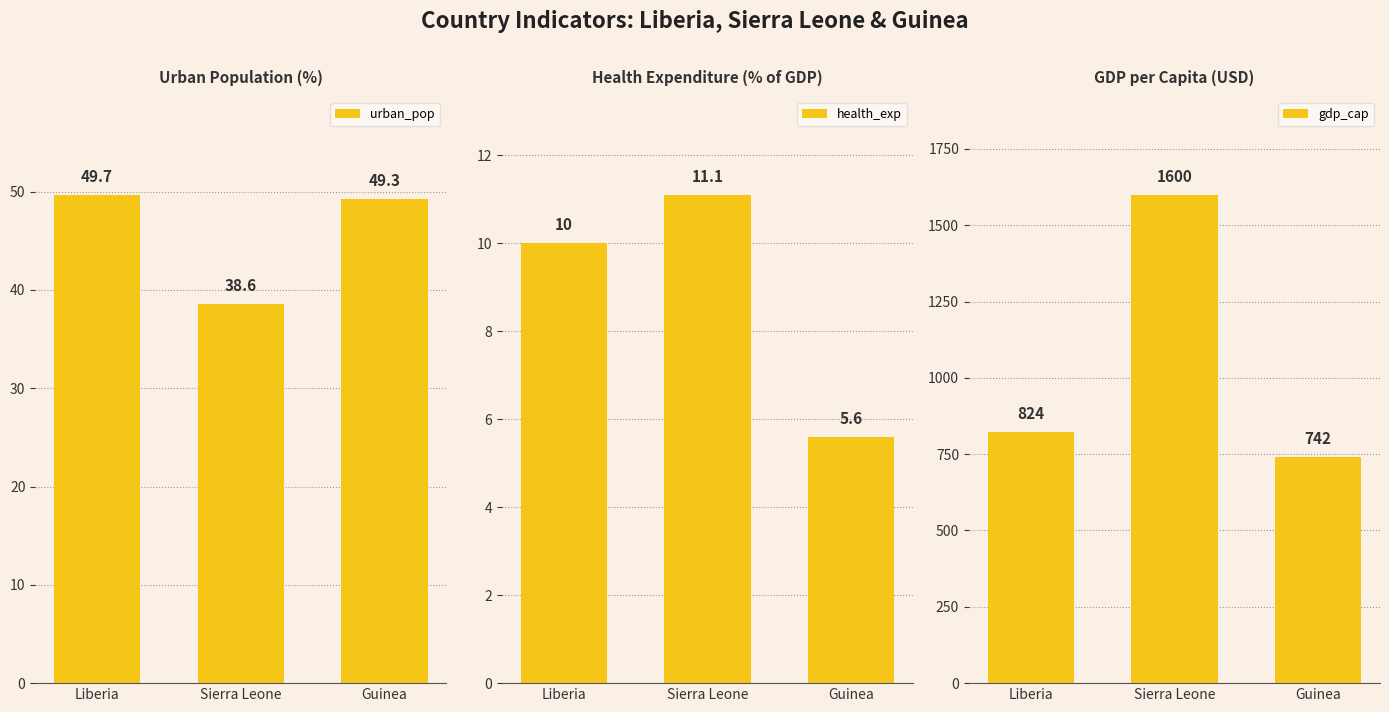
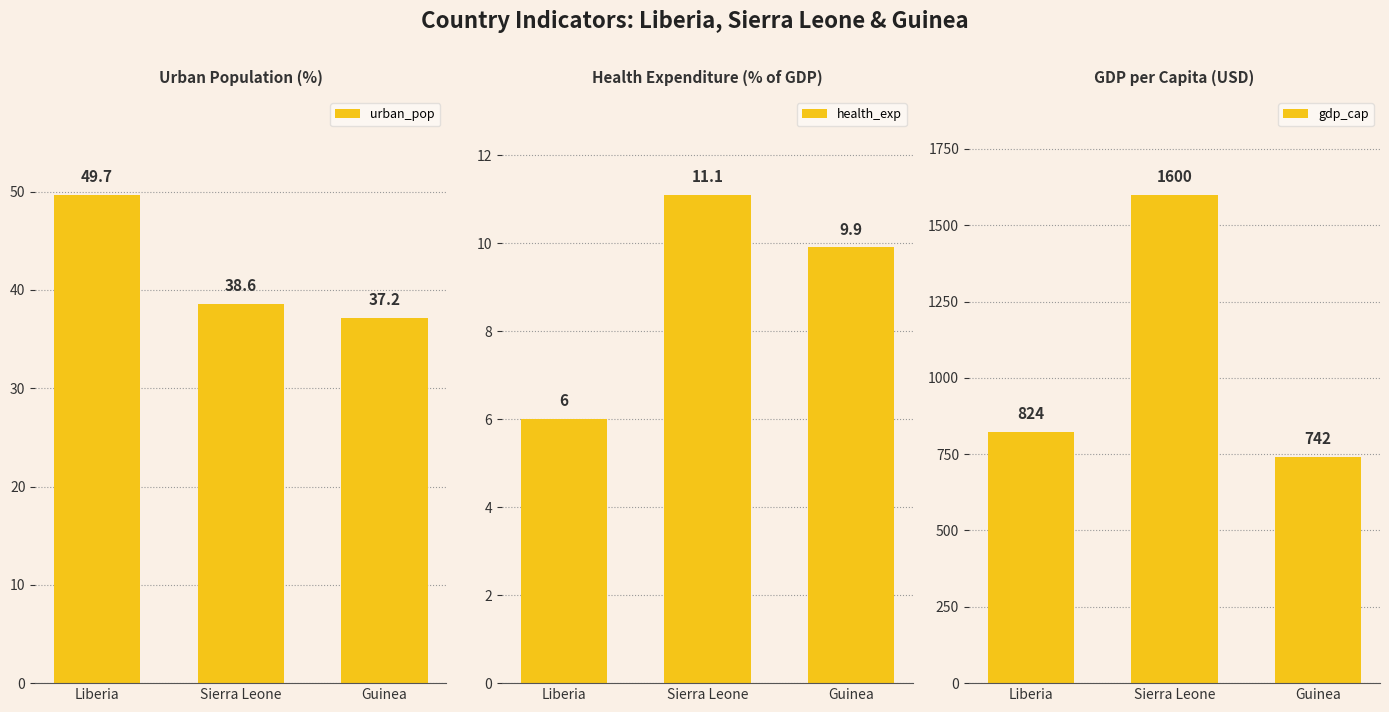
  {
    "Urban Population (%)": {
      "Liberia": 49.7,
      "Sierra Leone": 38.6,
-     "Guinea": 49.3
+     "Guinea": 37.2
    },
    "Health Expenditure (% of GDP)": {
-     "Liberia": 10,
+     "Liberia": 6,
      "Sierra Leone": 11.1,
-     "Guinea": 5.6
+     "Guinea": 9.9
    },
    "GDP per Capita (USD)": {
      "Liberia": 824,
      "Sierra Leone": 1600,
      "Guinea": 742
    }
  }
